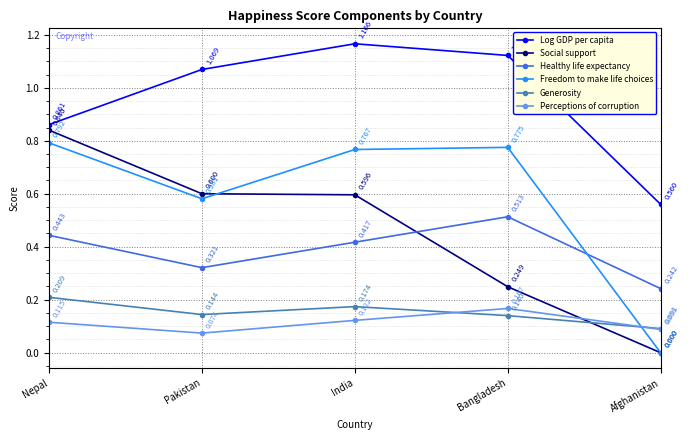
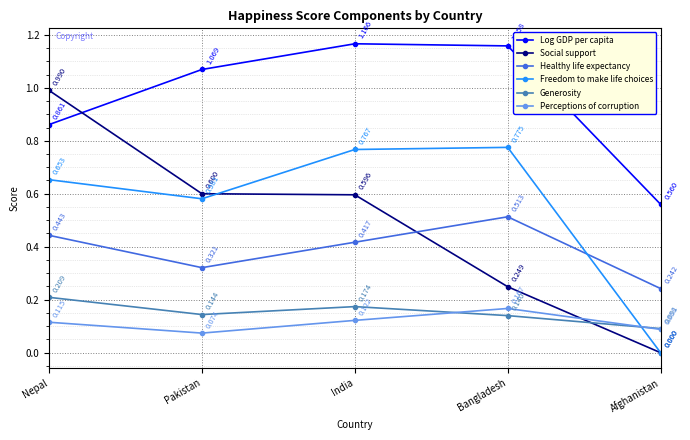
  {
    "Log GDP per capita": {
-     "Bangladesh": 1.12
+     "Bangladesh": 1.16
    },
    "Social support": {
-     "Nepal": 0.840,
+     "Nepal": 0.990,
      "India": 0.596,
      "Bangladesh": 0.249
    },
    "Freedom to make life choices": {
-     "Nepal": 0.792,
+     "Nepal": 0.653,
      "India": 0.767,
      "Bangladesh": 0.775
    }
  }
